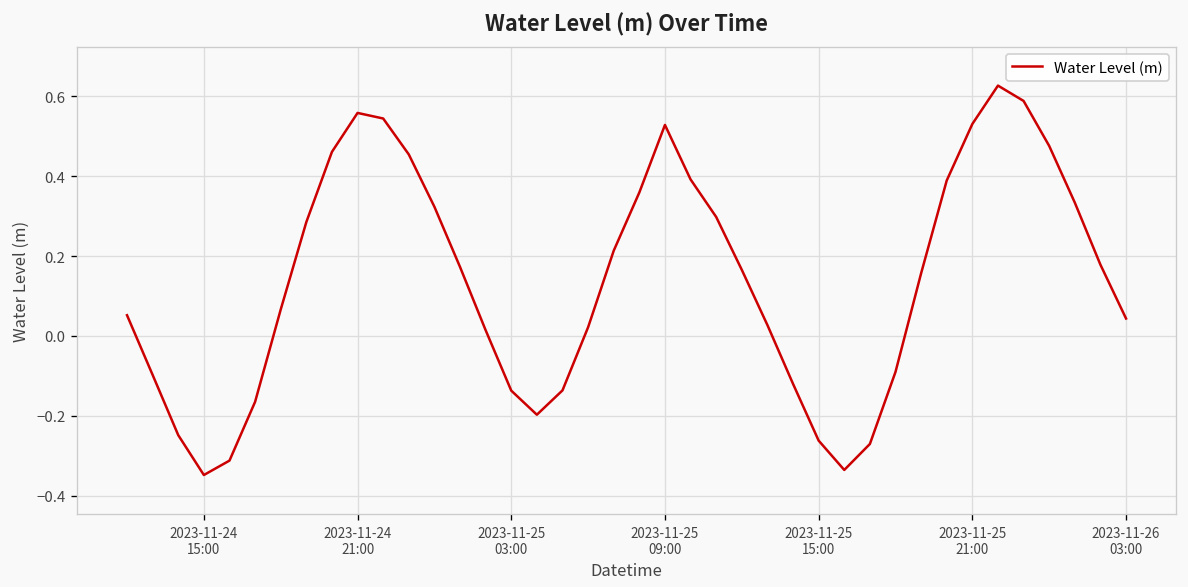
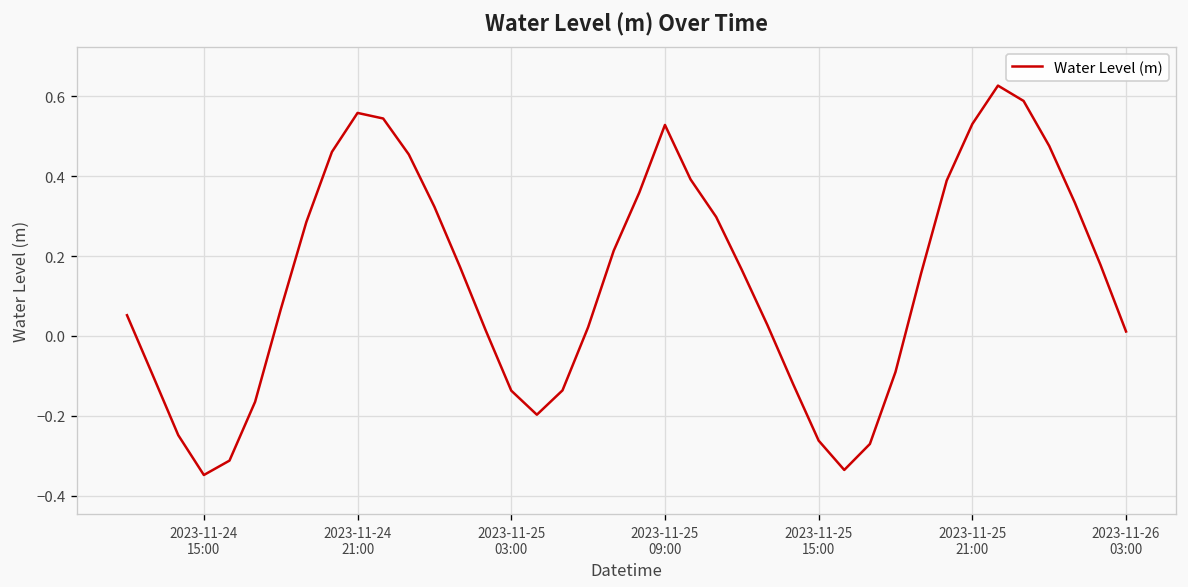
  {
    "2023-11-24 15:00": -0.35,
    "2023-11-24 21:00": 0.56,
    "2023-11-25 03:00": -0.14,
    "2023-11-25 09:00": 0.53,
    "2023-11-25 15:00": -0.26,
    "2023-11-25 21:00": 0.53,
-   "2023-11-26 03:00": 0.04
+   "2023-11-26 03:00": 0.01
  }
